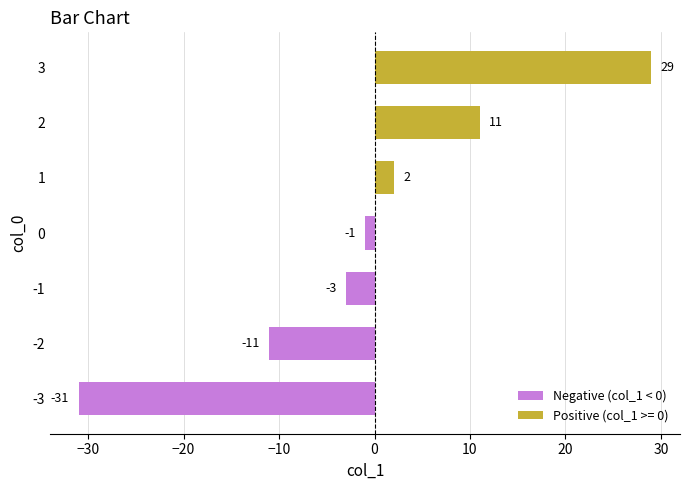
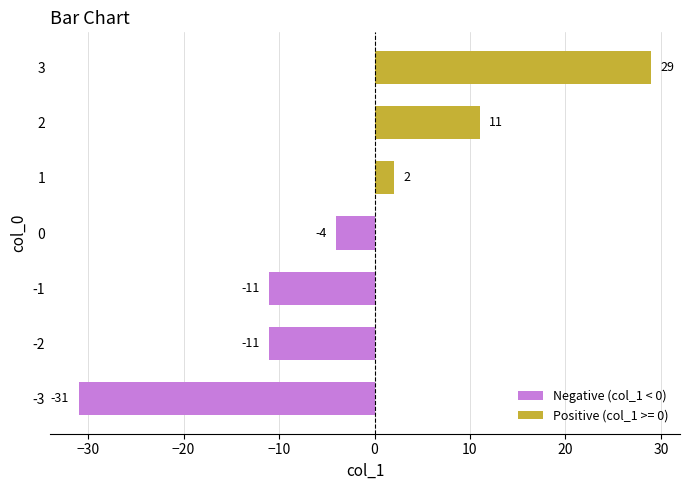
  {
    "3": 29,
    "2": 11,
    "1": 2,
-   "0": -1,
-   "-1": -3,
+   "0": -4,
+   "-1": -11,
    "-2": -11,
    "-3": -31
  }
